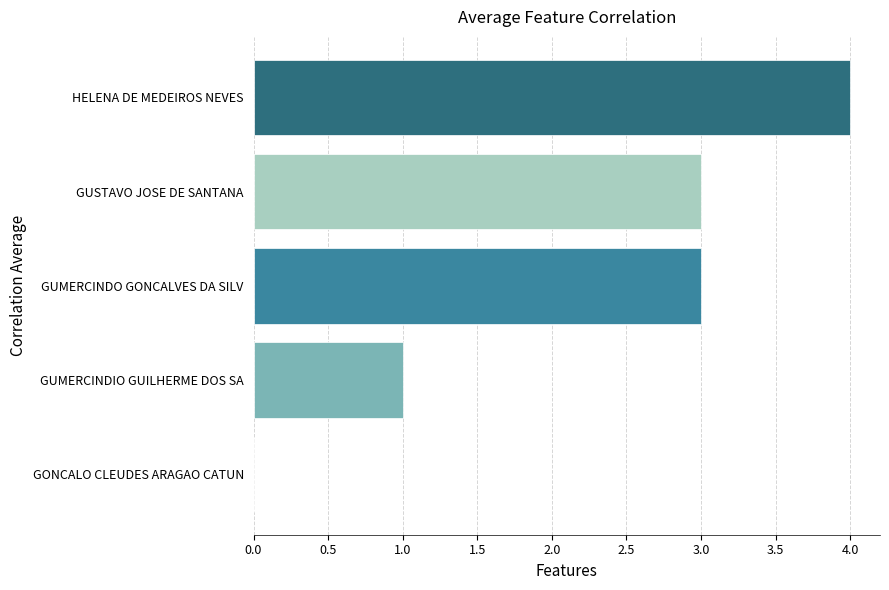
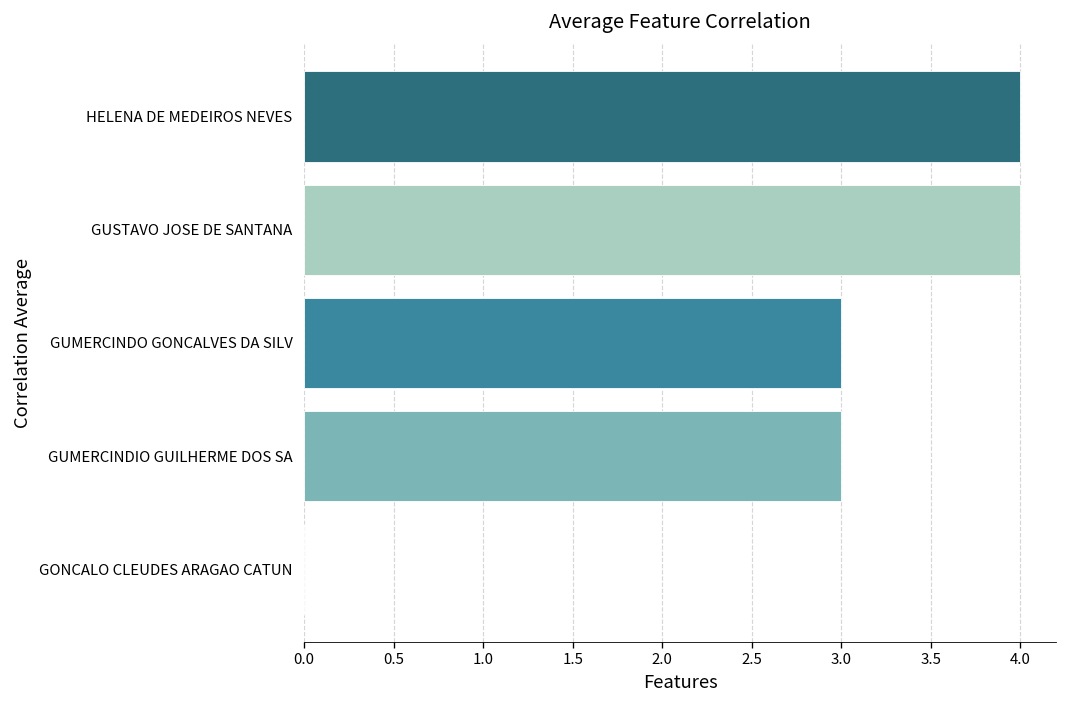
  {
    "HELENA DE MEDEIROS NEVES": 4,
-   "GUSTAVO JOSE DE SANTANA": 3,
+   "GUSTAVO JOSE DE SANTANA": 4,
    "GUMERCINDO GONCALVES DA SILV": 3,
-   "GUMERCINDIO GUILHERME DOS SA": 1,
+   "GUMERCINDIO GUILHERME DOS SA": 3,
    "GONCALO CLEUDES ARAGAO CATUN": 0
  }
